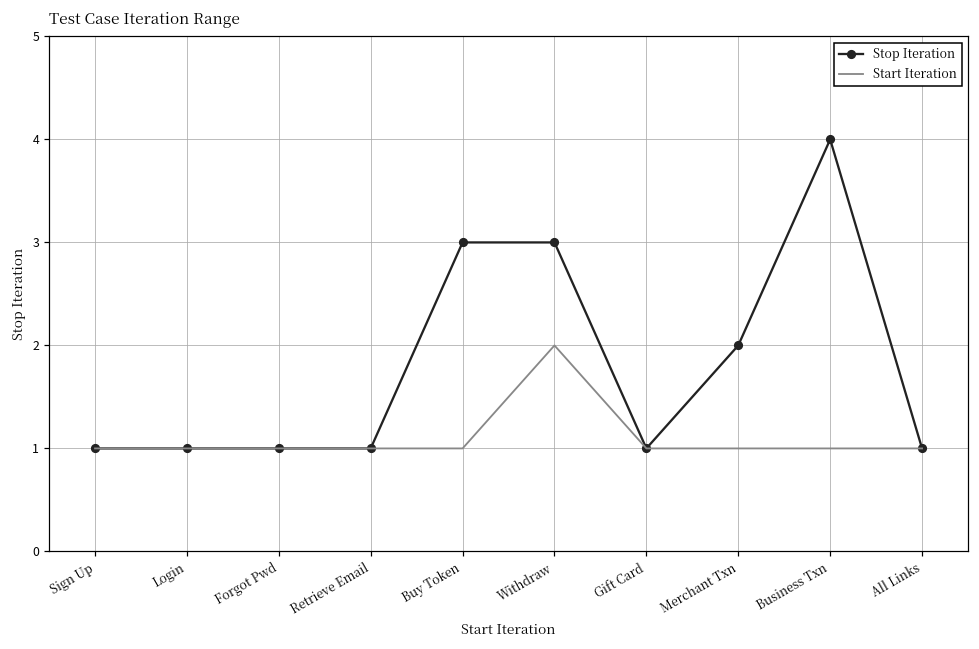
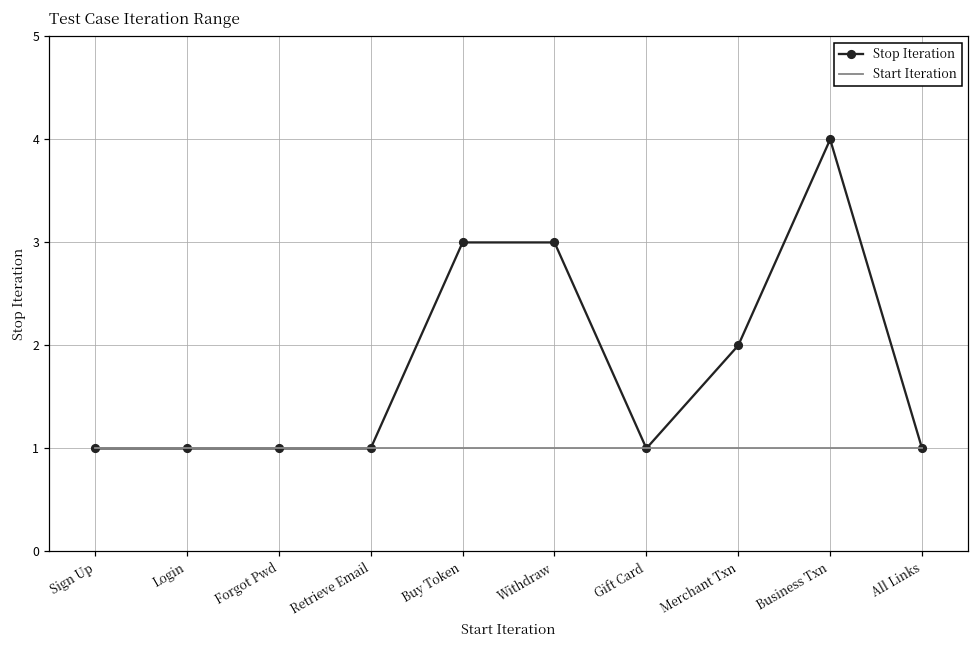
  {
    "Stop Iteration": {
      "Buy Token": 3,
      "Withdraw": 3,
      "Merchant Txn": 2,
      "Business Txn": 4
    },
    "Start Iteration": {
      "Buy Token": 1,
-     "Withdraw": 2,
+     "Withdraw": 1,
      "Merchant Txn": 1,
      "Business Txn": 1
    }
  }
